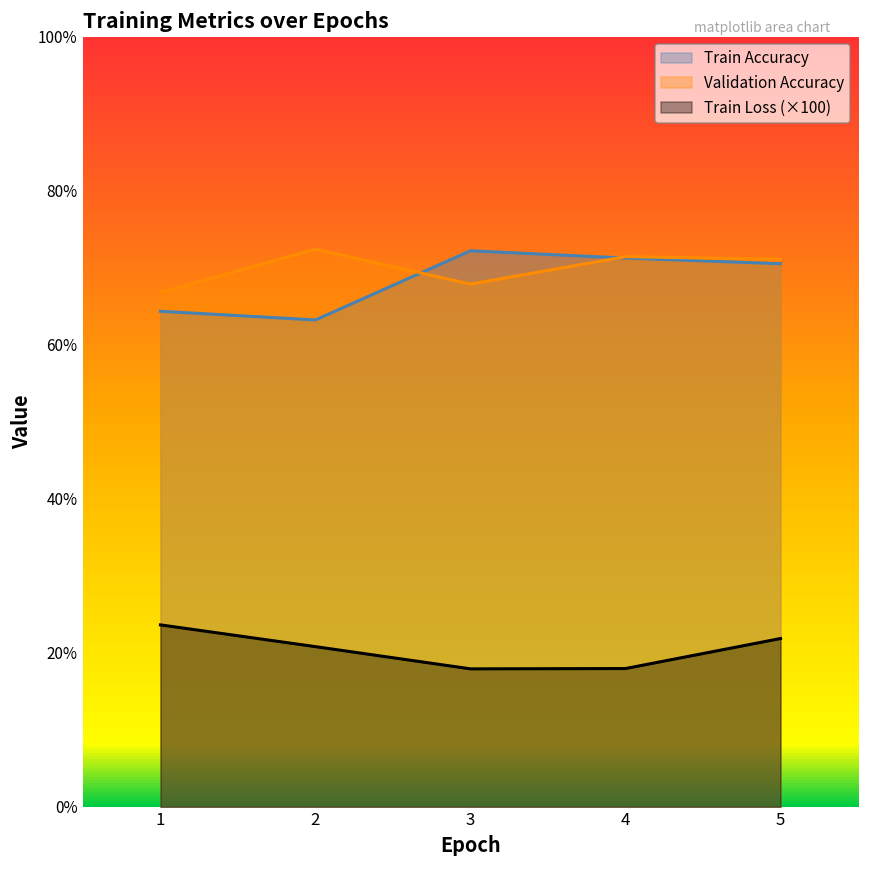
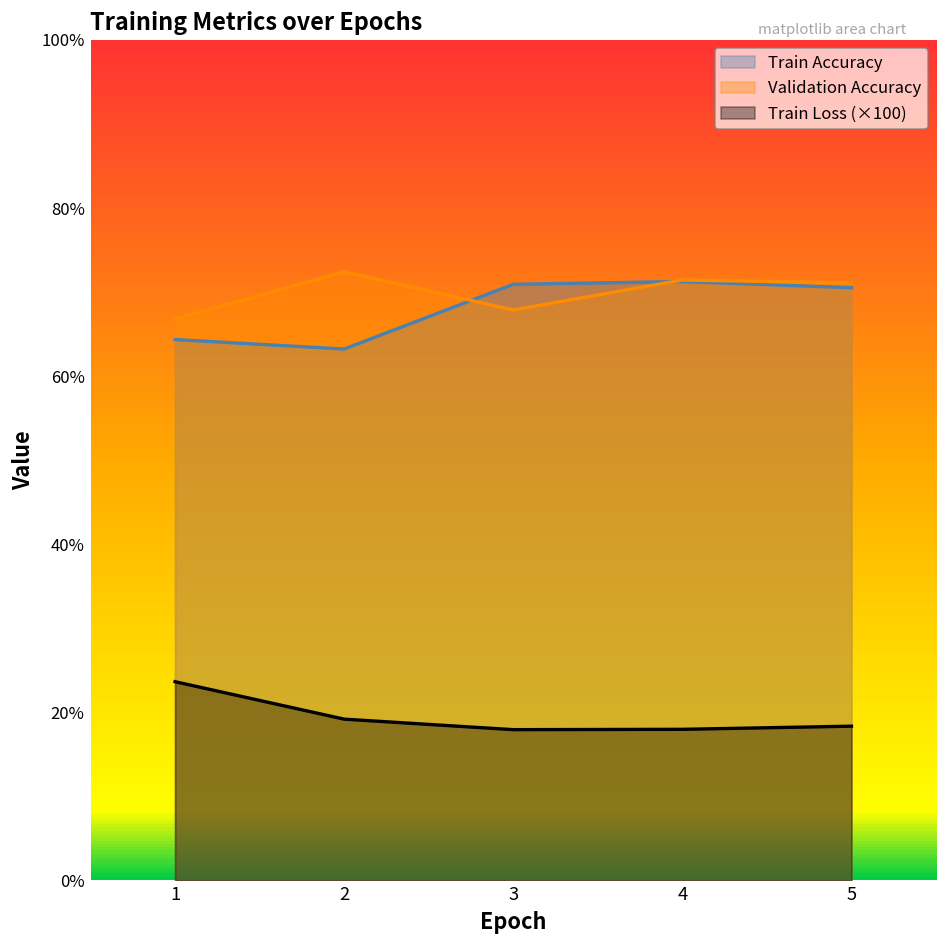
  {
    "Train Accuracy": {
      "1": "64%",
      "2": "63%",
-     "3": "72%",
+     "3": "71%",
      "5": "71%"
    },
    "Validation Accuracy": {
      "1": "67%",
      "2": "72%",
      "3": "68%",
      "5": "71%"
    },
    "Train Loss (×100)": {
      "1": "24%",
-     "2": "21%",
+     "2": "19%",
      "3": "18%",
      "4": "18%",
-     "5": "22%"
+     "5": "18%"
    }
  }
